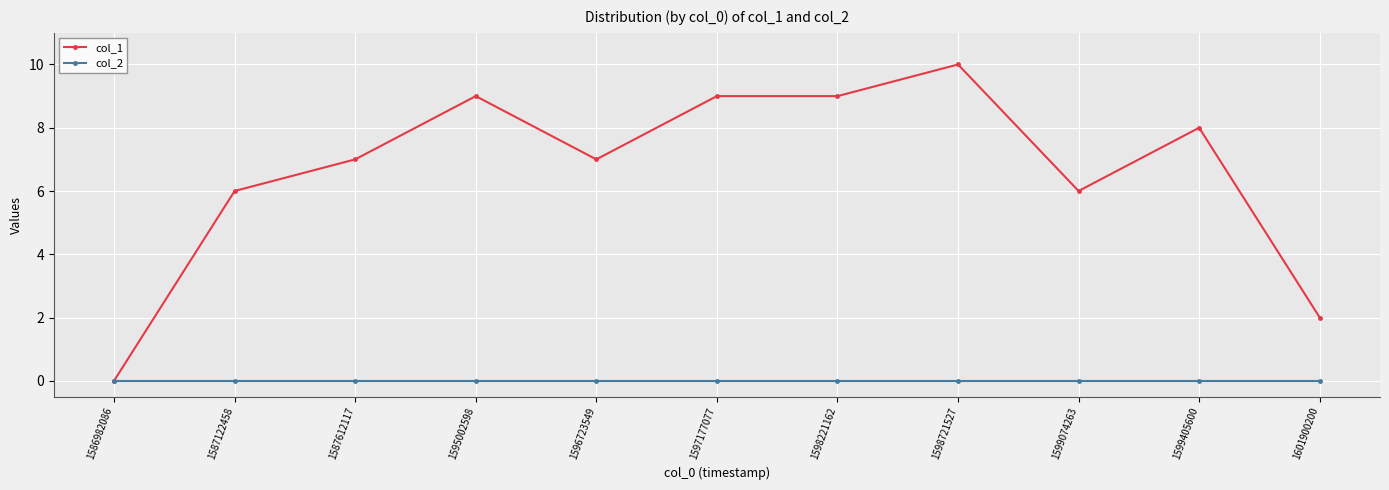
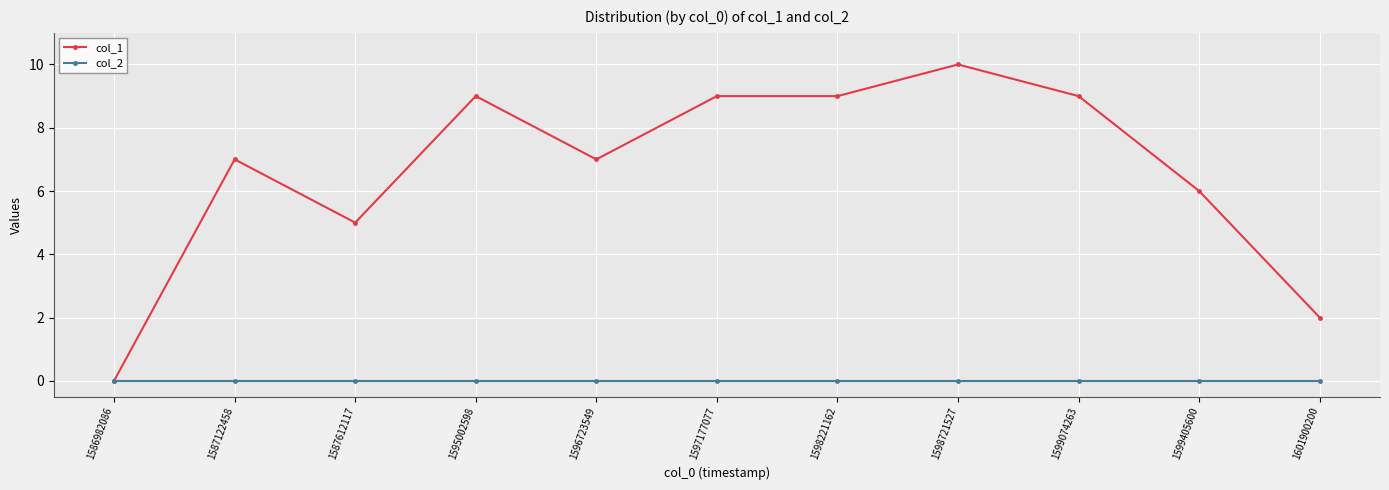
  {
    "col_1": {
-     "1587122458": 6,
-     "1587612117": 7,
+     "1587122458": 7,
+     "1587612117": 5,
      "1595002598": 9,
      "1596723549": 7,
      "1597177077": 9,
      "1598221162": 9,
      "1598721527": 10,
-     "1599074263": 6,
-     "1599405600": 8,
+     "1599074263": 9,
+     "1599405600": 6,
      "1601900200": 2
    },
    "col_2": {
      "1587122458": 0,
      "1587612117": 0,
      "1595002598": 0,
      "1596723549": 0,
      "1597177077": 0,
      "1598221162": 0,
      "1598721527": 0,
      "1599074263": 0,
      "1599405600": 0,
      "1601900200": 0
    }
  }
